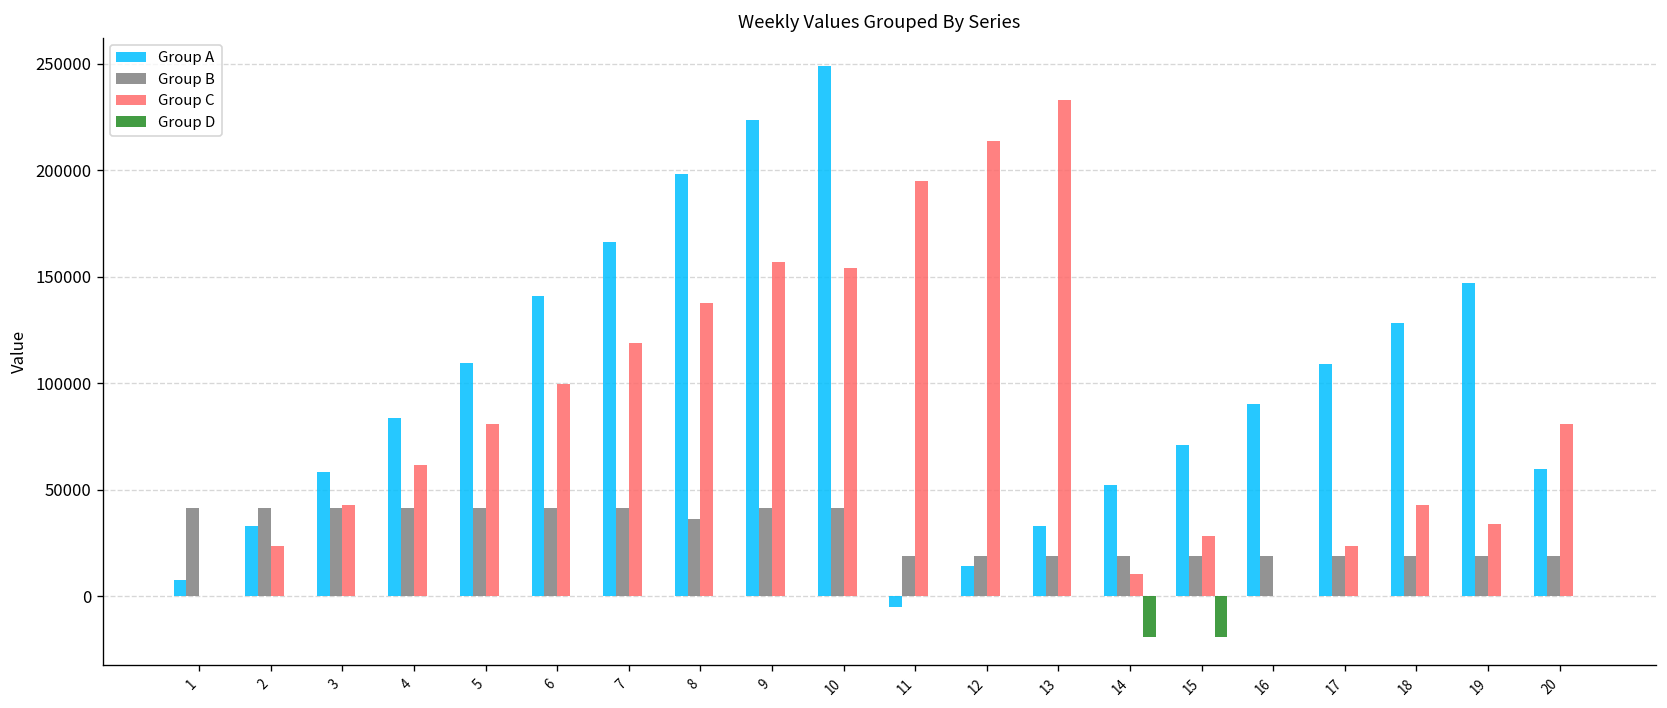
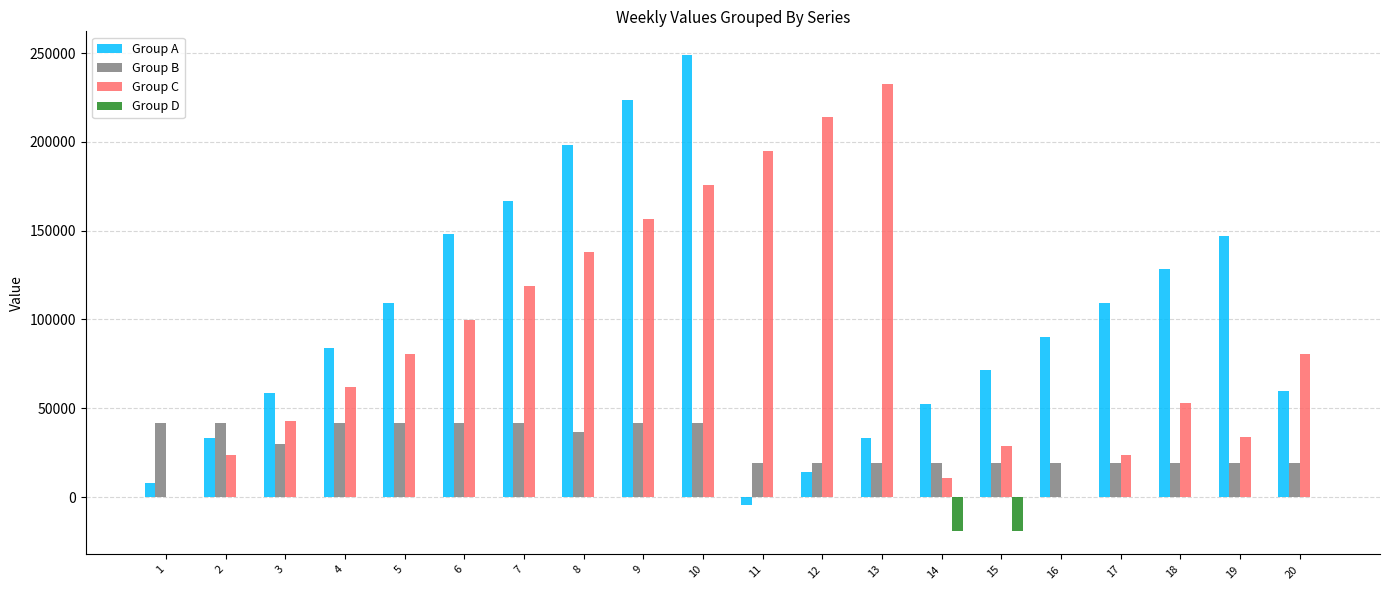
  {
    "Group A": {
      "1": 8000,
      "2": 33000,
      "3": 59000,
      "4": 84000,
      "5": 109000,
-     "6": 141000,
+     "6": 148000,
      "7": 166000,
      "8": 198000,
      "9": 224000,
      "10": 249000,
      "11": -5000,
      "12": 14000,
      "13": 33000,
      "14": 52000,
      "15": 71000,
      "16": 90000,
      "17": 109000,
      "18": 128000,
      "19": 147000,
      "20": 60000
    },
    "Group B": {
      "1": 42000,
      "2": 42000,
-     "3": 42000,
+     "3": 30000,
      "4": 42000,
      "5": 42000,
      "6": 42000,
      "7": 42000,
      "8": 36000,
      "9": 42000,
      "10": 42000,
      "11": 19000,
      "12": 19000,
      "13": 19000,
      "14": 19000,
      "15": 19000,
      "16": 19000,
      "17": 19000,
      "18": 19000,
      "19": 19000,
      "20": 19000
    },
    "Group C": {
      "1": 0,
      "2": 24000,
      "3": 43000,
      "4": 62000,
      "5": 81000,
      "6": 100000,
      "7": 119000,
      "8": 138000,
      "9": 157000,
-     "10": 154000,
+     "10": 176000,
      "11": 195000,
      "12": 214000,
      "13": 233000,
      "14": 10000,
      "15": 29000,
      "16": 0,
      "17": 24000,
-     "18": 43000,
+     "18": 53000,
      "19": 34000,
      "20": 81000
    },
    "Group D": {
      "1": 0,
      "14": -19000,
      "15": -19000,
      "16": 0
    }
  }
